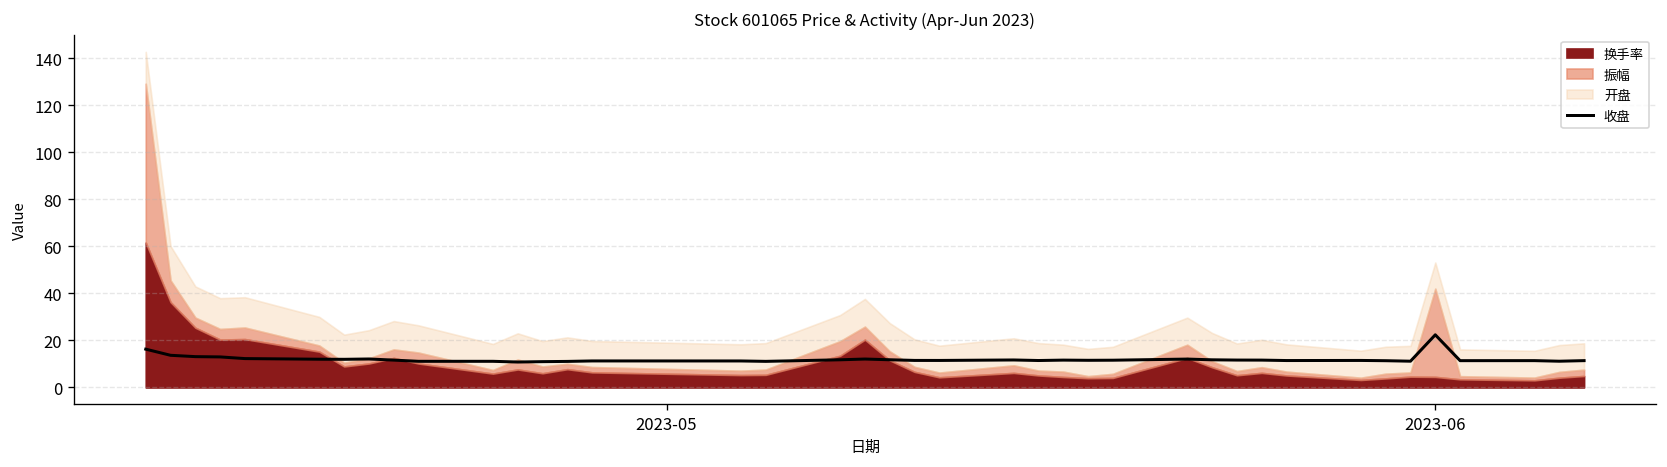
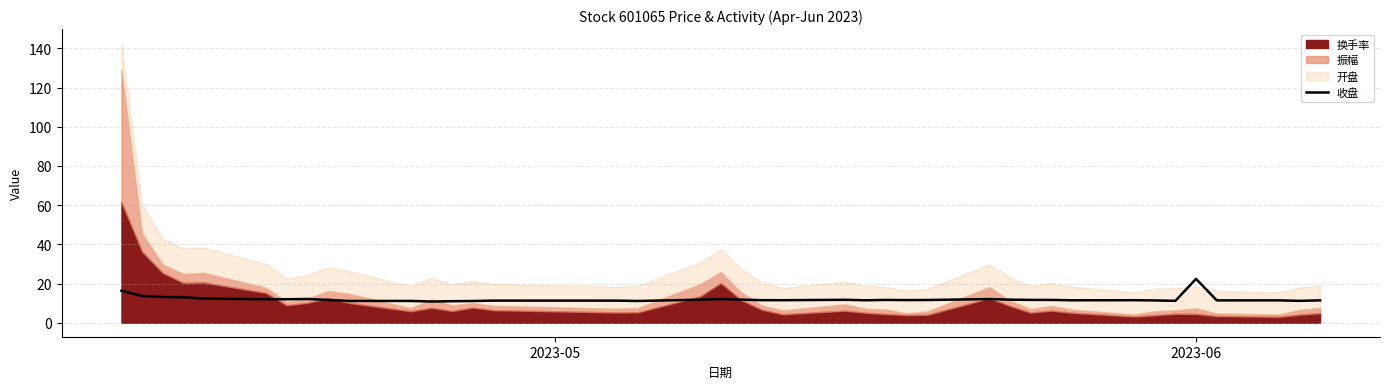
  {
    "收盘": {
      "2023-06": 22
    },
    "换手率": {
      "2023-06": 5
    },
    "振幅": {
-     "2023-06": 38
+     "2023-06": 3
    },
    "开盘": {
      "2023-06": 11
    }
  }
